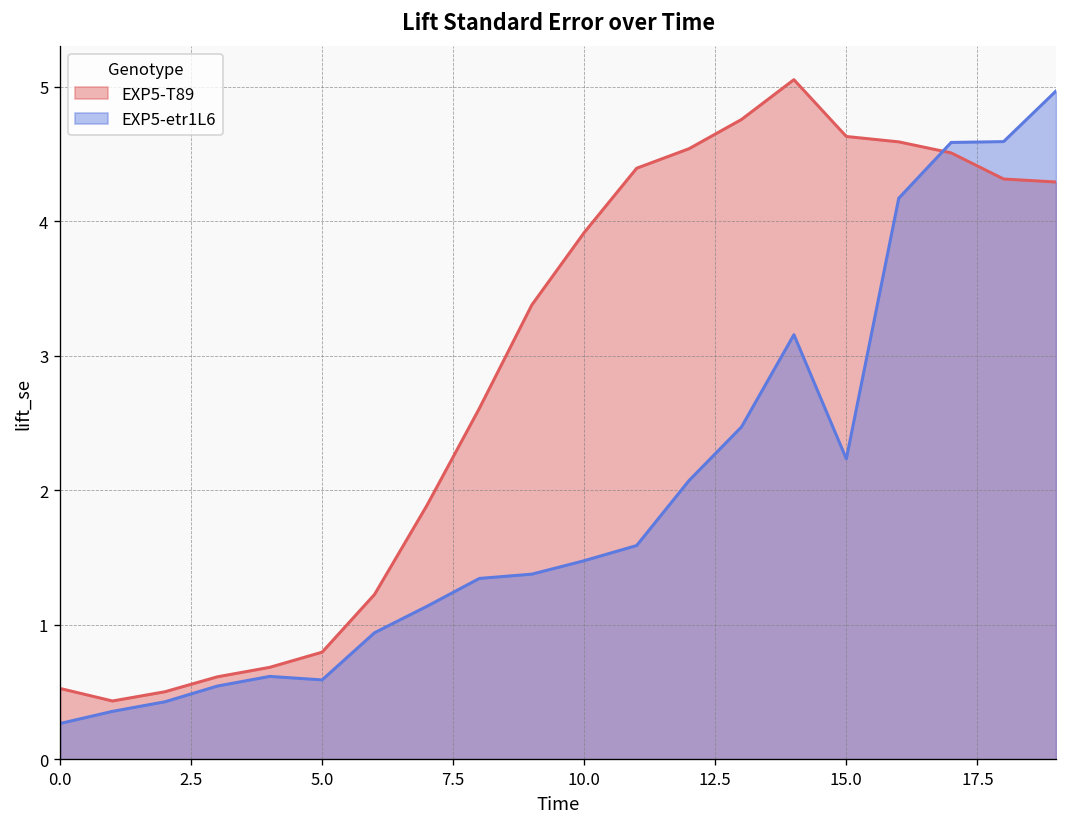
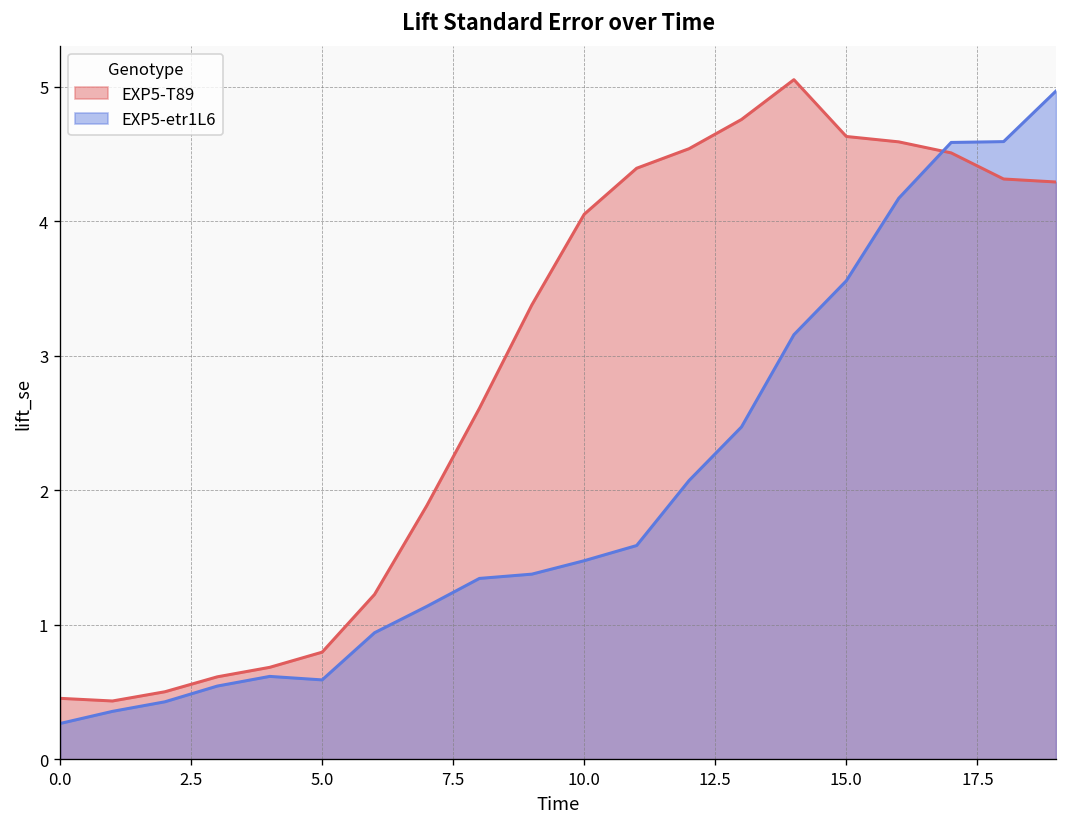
  {
    "EXP5-T89": {
-     "0.0": 0.53,
+     "0.0": 0.45,
      "5.0": 0.80,
-     "10.0": 3.92,
+     "10.0": 4.05,
      "15.0": 4.63
    },
    "EXP5-etr1L6": {
      "0.0": 0.27,
      "5.0": 0.59,
      "10.0": 1.48,
-     "15.0": 2.24
+     "15.0": 3.56
    }
  }
